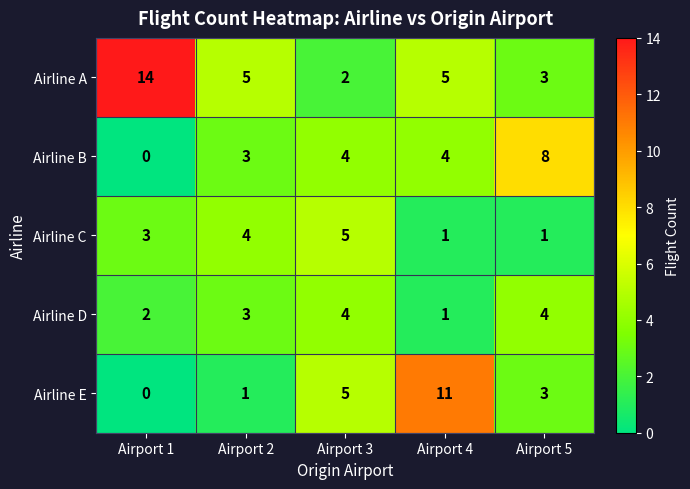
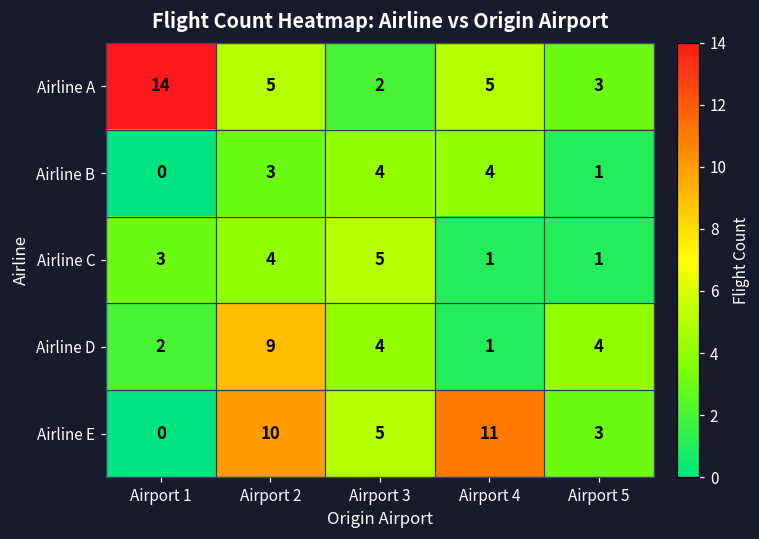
  {
    "Airline A": {
      "Airport 1": 14,
      "Airport 2": 5,
      "Airport 3": 2,
      "Airport 4": 5,
      "Airport 5": 3
    },
    "Airline B": {
      "Airport 1": 0,
      "Airport 2": 3,
      "Airport 3": 4,
      "Airport 4": 4,
-     "Airport 5": 8
+     "Airport 5": 1
    },
    "Airline C": {
      "Airport 1": 3,
      "Airport 2": 4,
      "Airport 3": 5,
      "Airport 4": 1,
      "Airport 5": 1
    },
    "Airline D": {
      "Airport 1": 2,
-     "Airport 2": 3,
+     "Airport 2": 9,
      "Airport 3": 4,
      "Airport 4": 1,
      "Airport 5": 4
    },
    "Airline E": {
      "Airport 1": 0,
-     "Airport 2": 1,
+     "Airport 2": 10,
      "Airport 3": 5,
      "Airport 4": 11,
      "Airport 5": 3
    }
  }
